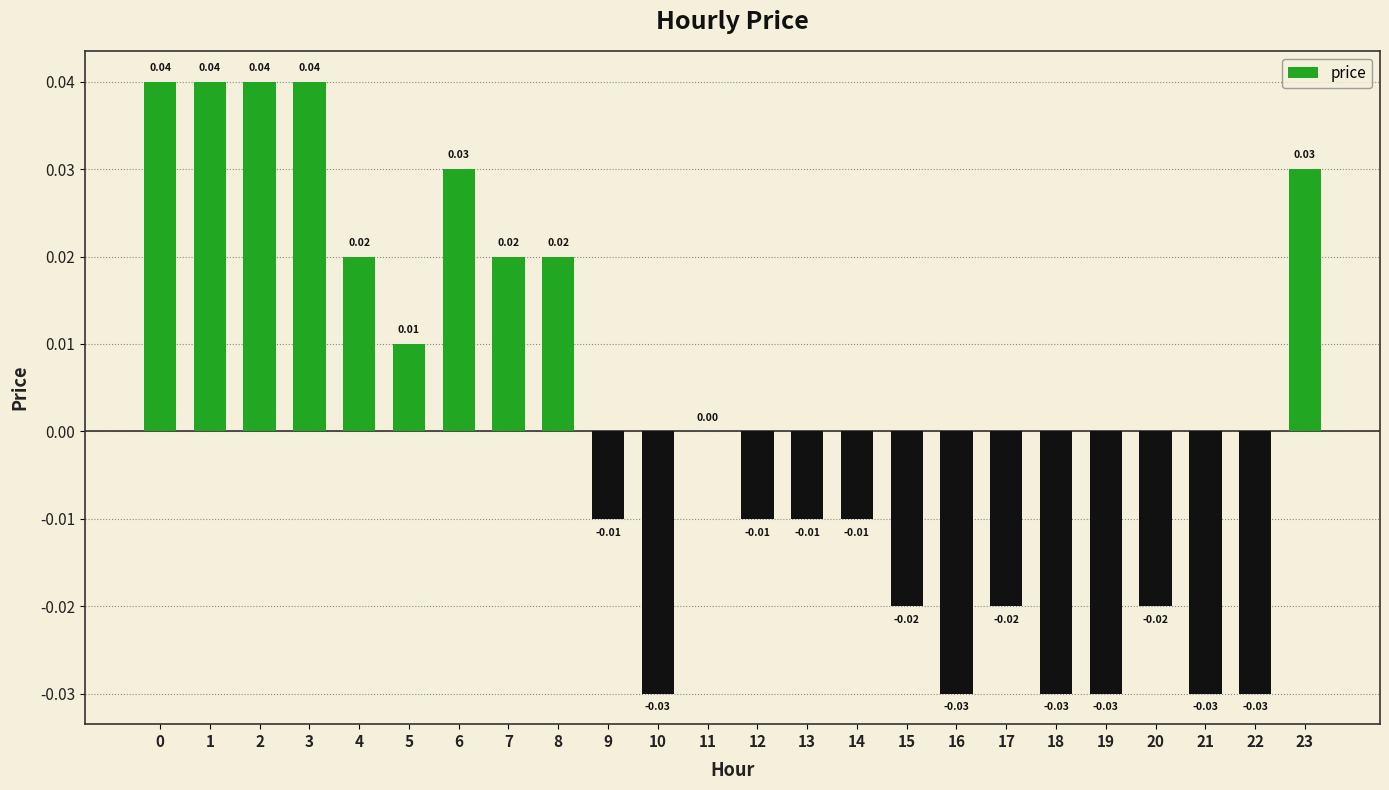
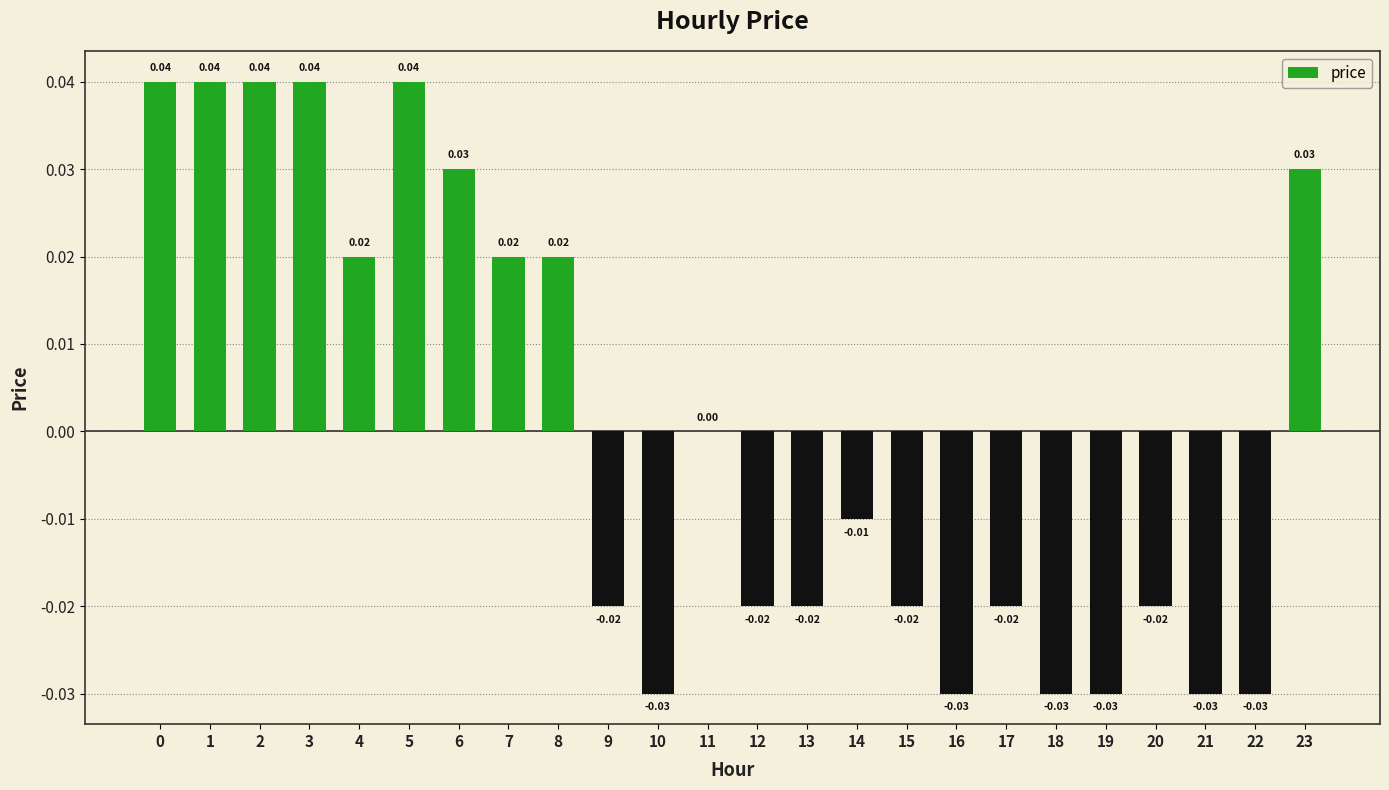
  {
    "0": 0.04,
    "1": 0.04,
    "2": 0.04,
    "3": 0.04,
    "4": 0.02,
-   "5": 0.01,
+   "5": 0.04,
    "6": 0.03,
    "7": 0.02,
    "8": 0.02,
-   "9": -0.01,
+   "9": -0.02,
    "10": -0.03,
    "11": 0.00,
-   "12": -0.01,
-   "13": -0.01,
+   "12": -0.02,
+   "13": -0.02,
    "14": -0.01,
    "15": -0.02,
    "16": -0.03,
    "17": -0.02,
    "18": -0.03,
    "19": -0.03,
    "20": -0.02,
    "21": -0.03,
    "22": -0.03,
    "23": 0.03
  }
